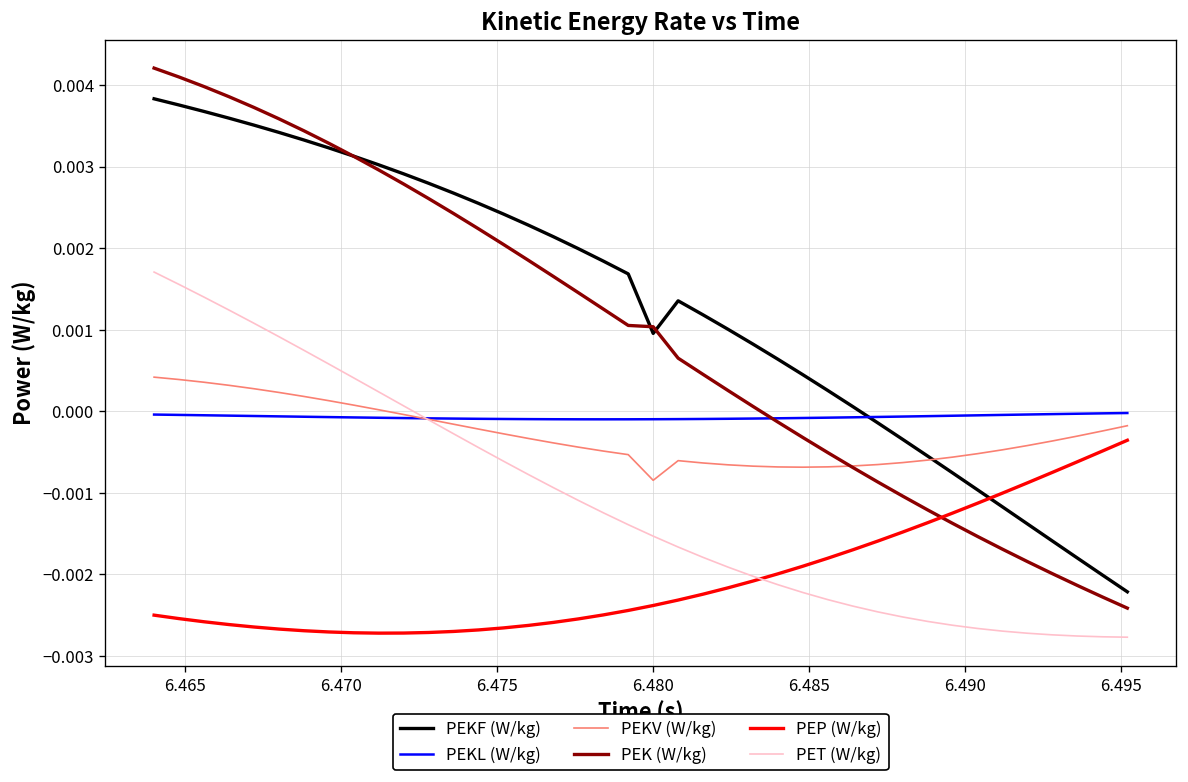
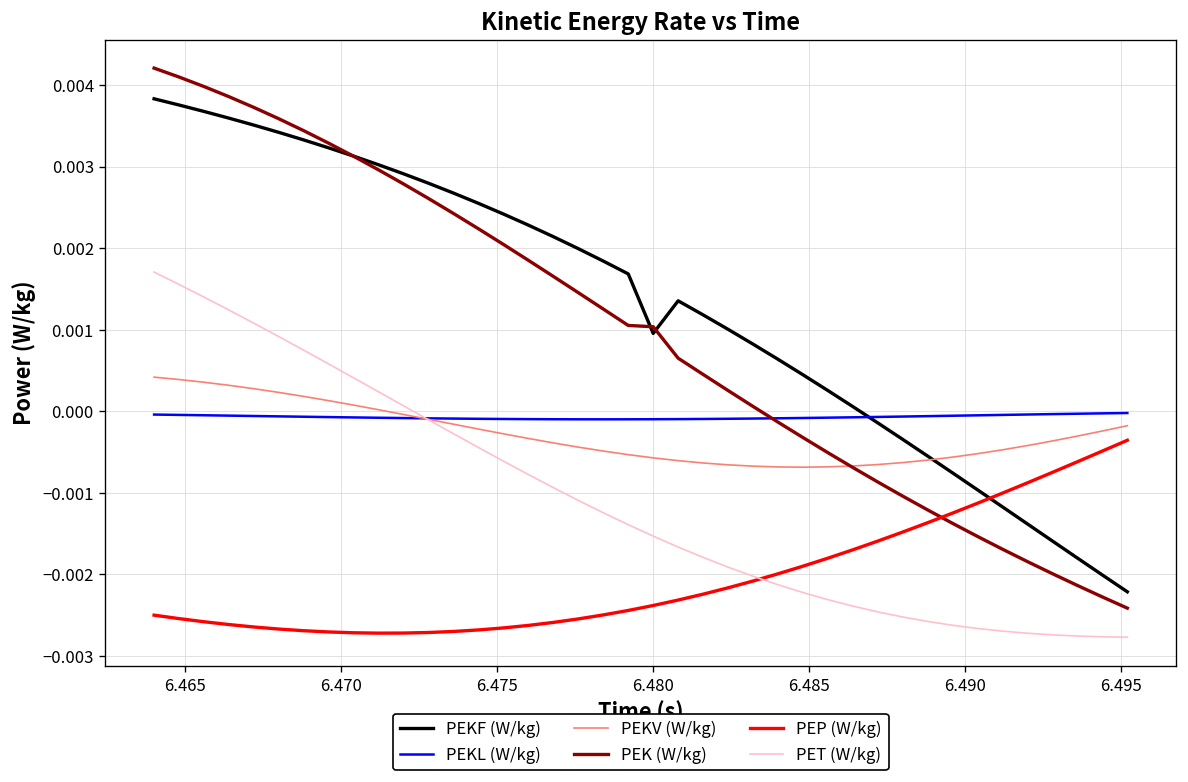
  {
    "PEKF (W/kg)": {
      "6.480": 0.0010
    },
    "PEKL (W/kg)": {
      "6.480": -0.0001
    },
    "PEKV (W/kg)": {
-     "6.480": -0.0008
+     "6.480": -0.0006
    },
    "PEK (W/kg)": {
      "6.480": 0.0010
    },
    "PEP (W/kg)": {
      "6.480": -0.0024
    },
    "PET (W/kg)": {
      "6.480": -0.0015
    }
  }
